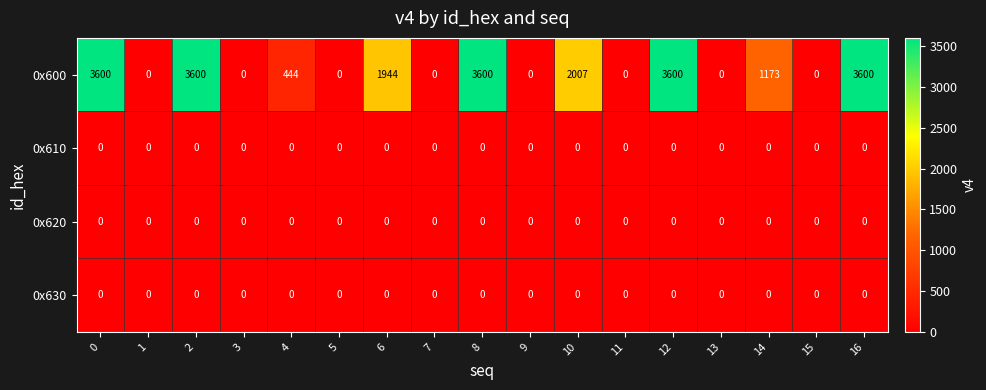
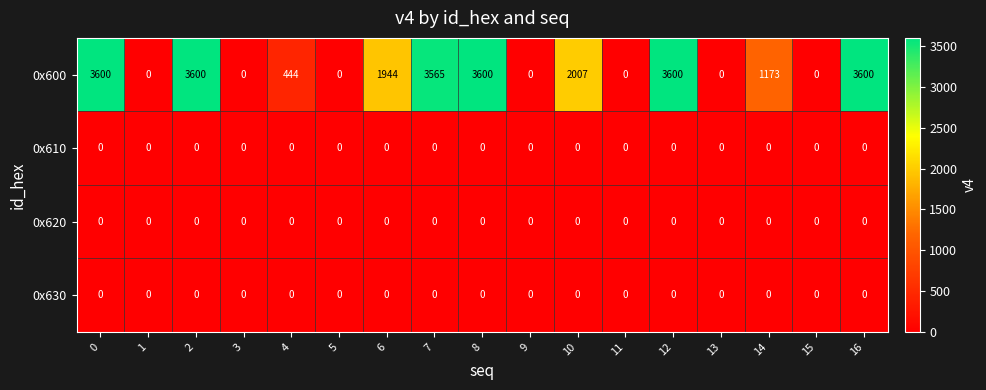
  {
    "0x600": {
      "0": 3600,
      "1": 0,
      "2": 3600,
      "3": 0,
      "4": 444,
      "5": 0,
      "6": 1944,
-     "7": 0,
+     "7": 3565,
      "8": 3600,
      "9": 0,
      "10": 2007,
      "11": 0,
      "12": 3600,
      "13": 0,
      "14": 1173,
      "15": 0,
      "16": 3600
    },
    "0x610": {
      "0": 0,
      "1": 0,
      "2": 0,
      "3": 0,
      "4": 0,
      "5": 0,
      "6": 0,
      "7": 0,
      "8": 0,
      "9": 0,
      "10": 0,
      "11": 0,
      "12": 0,
      "13": 0,
      "14": 0,
      "15": 0,
      "16": 0
    },
    "0x620": {
      "0": 0,
      "1": 0,
      "2": 0,
      "3": 0,
      "4": 0,
      "5": 0,
      "6": 0,
      "7": 0,
      "8": 0,
      "9": 0,
      "10": 0,
      "11": 0,
      "12": 0,
      "13": 0,
      "14": 0,
      "15": 0,
      "16": 0
    },
    "0x630": {
      "0": 0,
      "1": 0,
      "2": 0,
      "3": 0,
      "4": 0,
      "5": 0,
      "6": 0,
      "7": 0,
      "8": 0,
      "9": 0,
      "10": 0,
      "11": 0,
      "12": 0,
      "13": 0,
      "14": 0,
      "15": 0,
      "16": 0
    }
  }
